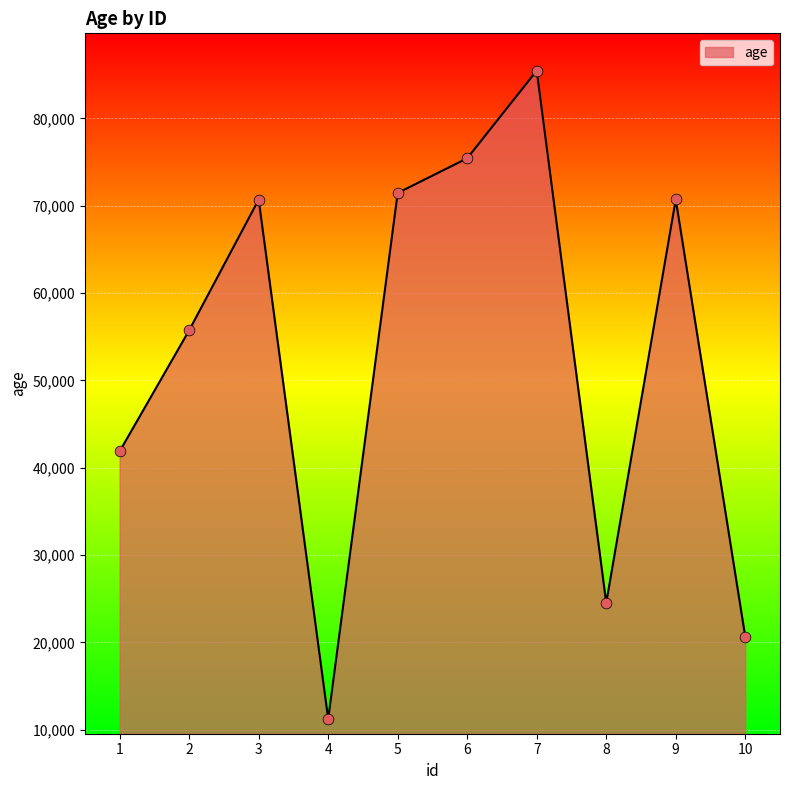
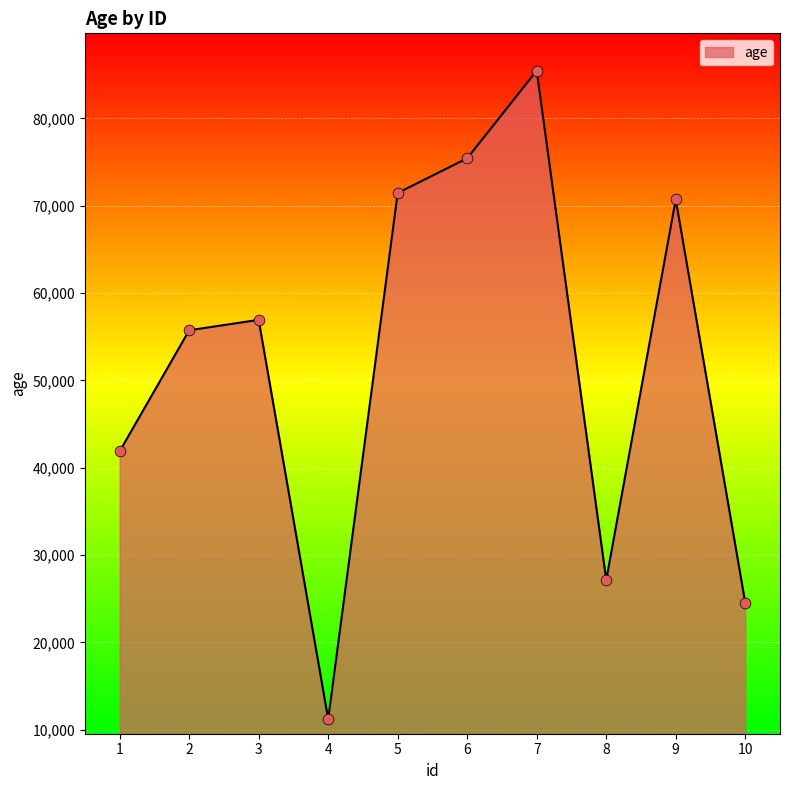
  {
    "1": "42,000",
    "2": "56,000",
-   "3": "71,000",
+   "3": "57,000",
    "4": "11,000",
    "5": "71,000",
    "6": "75,000",
    "7": "85,000",
-   "8": "25,000",
+   "8": "27,000",
    "9": "71,000",
-   "10": "21,000"
+   "10": "25,000"
  }
